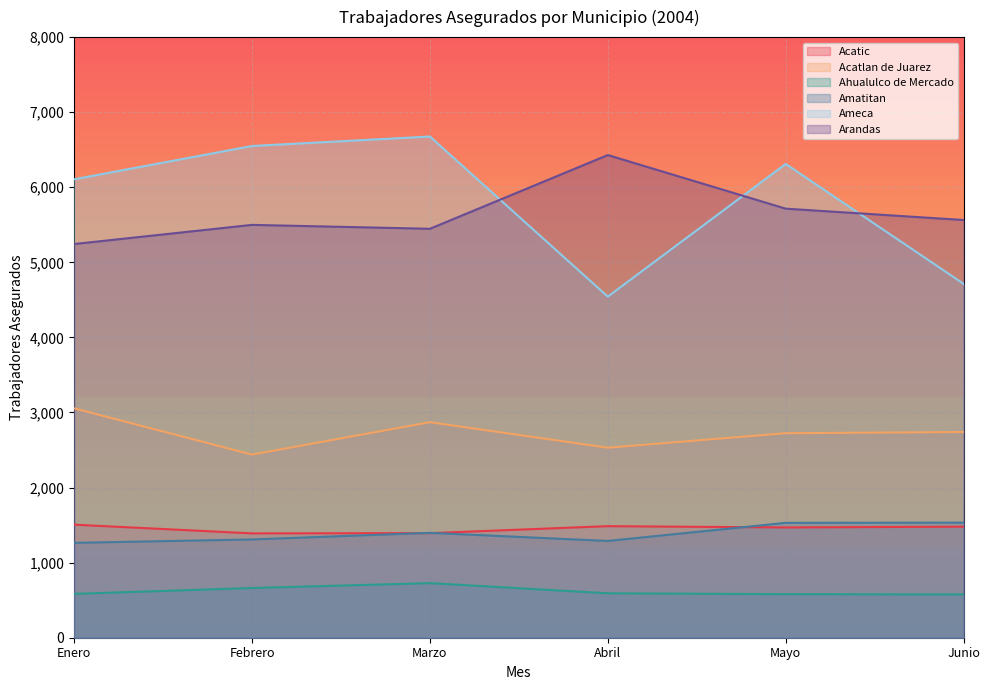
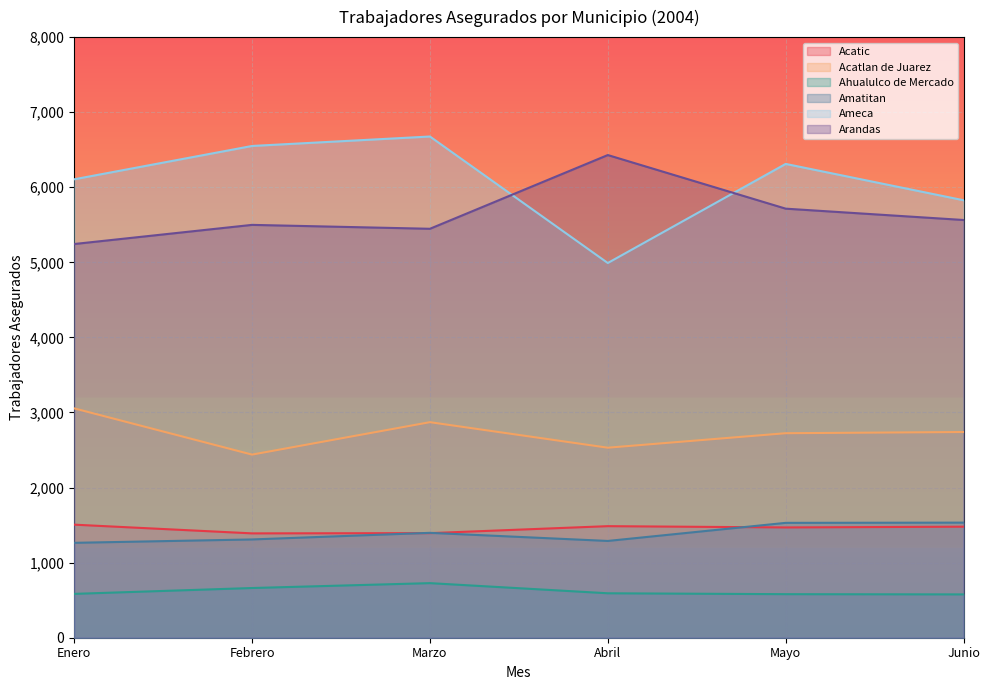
  {
    "Ameca": {
      "Enero": "6,100",
      "Febrero": "6,600",
      "Marzo": "6,700",
-     "Abril": "4,500",
+     "Abril": "5,000",
      "Mayo": "6,300",
-     "Junio": "4,700"
+     "Junio": "5,800"
    }
  }
